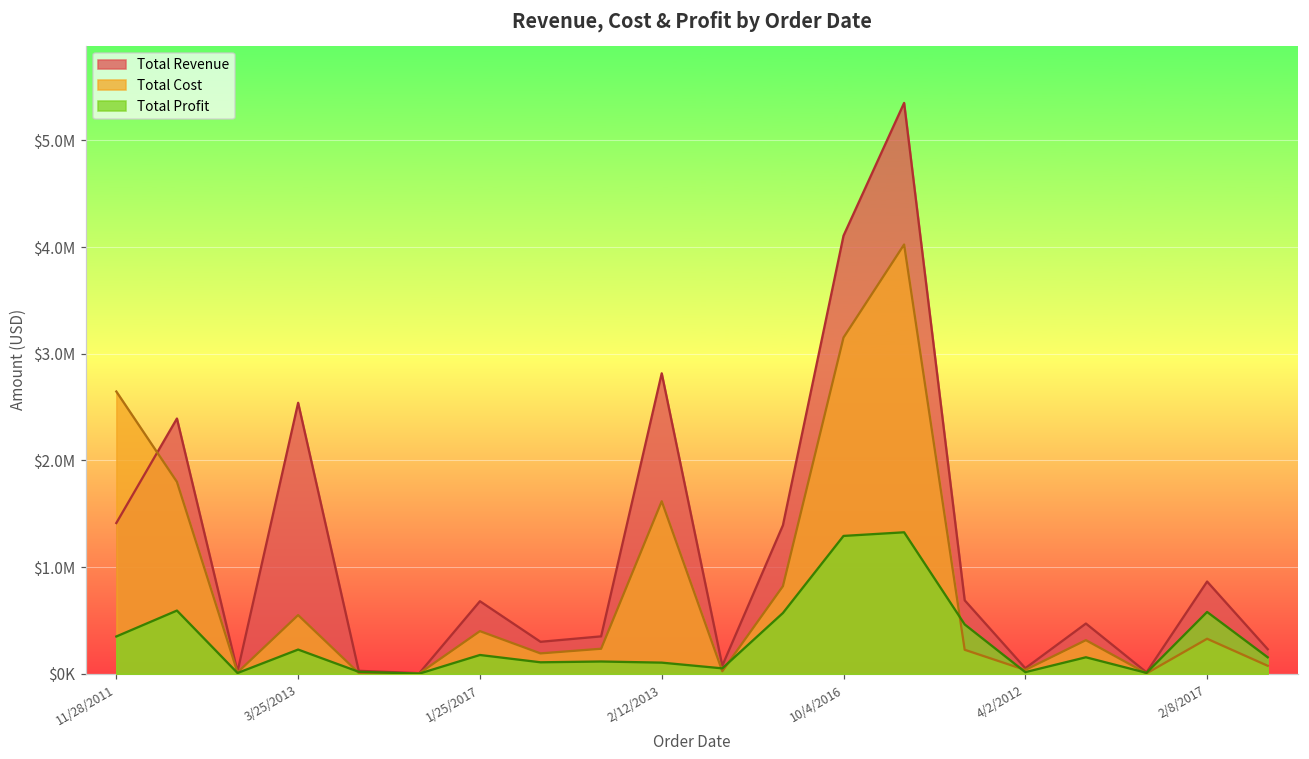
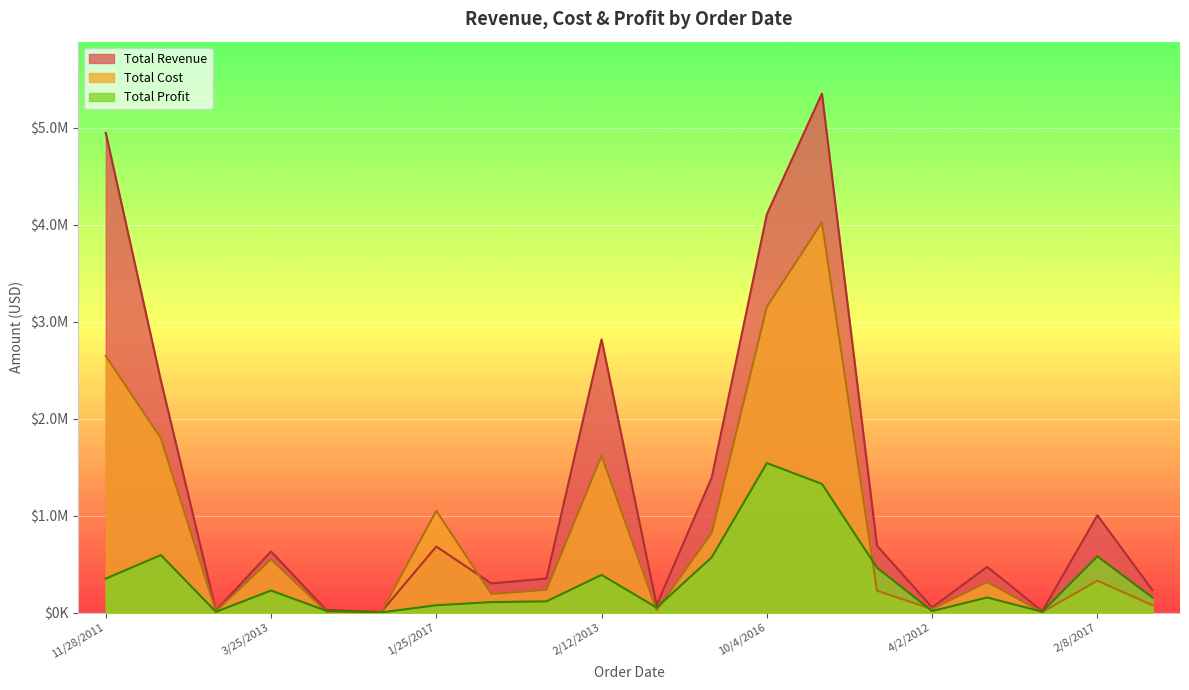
  {
    "Total Revenue": {
-     "11/28/2011": "$1400000",
-     "3/25/2013": "$2500000",
+     "11/28/2011": "$4900000",
+     "3/25/2013": "$600000",
      "1/25/2017": "$700000",
      "2/12/2013": "$2800000",
      "10/4/2016": "$4100000",
-     "2/8/2017": "$900000"
+     "2/8/2017": "$1000000"
    },
    "Total Cost": {
      "11/28/2011": "$2600000",
      "3/25/2013": "$600000",
-     "1/25/2017": "$400000",
+     "1/25/2017": "$1000000",
      "2/12/2013": "$1600000",
      "10/4/2016": "$3200000",
      "2/8/2017": "$300000"
    },
    "Total Profit": {
      "11/28/2011": "$400000",
      "3/25/2013": "$200000",
-     "1/25/2017": "$200000",
-     "2/12/2013": "$100000",
-     "10/4/2016": "$1300000",
+     "1/25/2017": "$100000",
+     "2/12/2013": "$400000",
+     "10/4/2016": "$1500000",
      "2/8/2017": "$600000"
    }
  }
